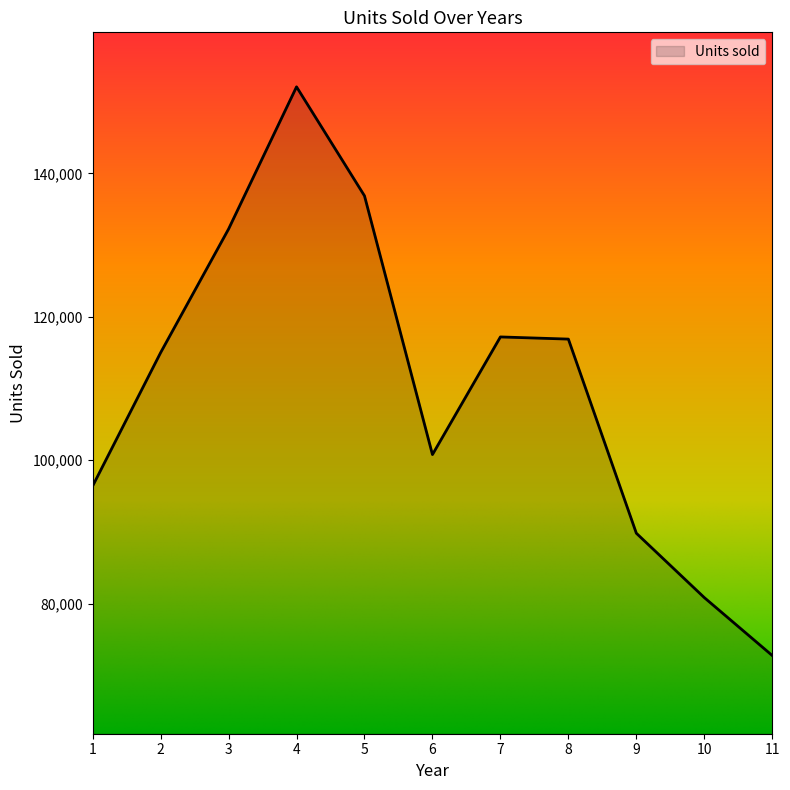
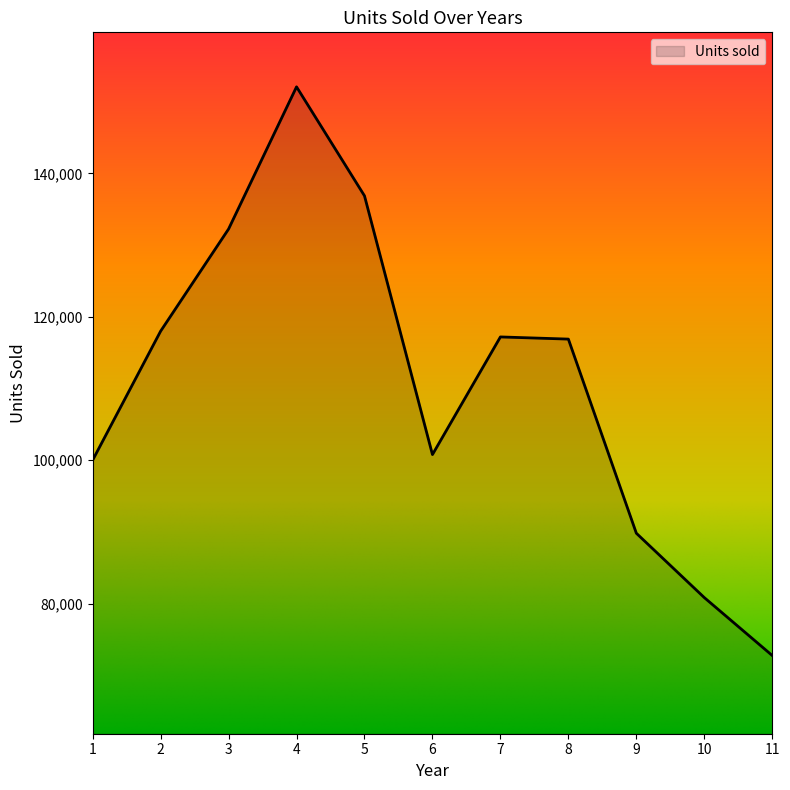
  {
-   "1": "96,000",
-   "2": "115,000",
+   "1": "100,000",
+   "2": "118,000",
    "3": "132,000",
    "4": "152,000",
    "5": "137,000",
    "6": "101,000",
    "7": "117,000",
    "8": "117,000",
    "9": "90,000",
    "10": "81,000",
    "11": "73,000"
  }
